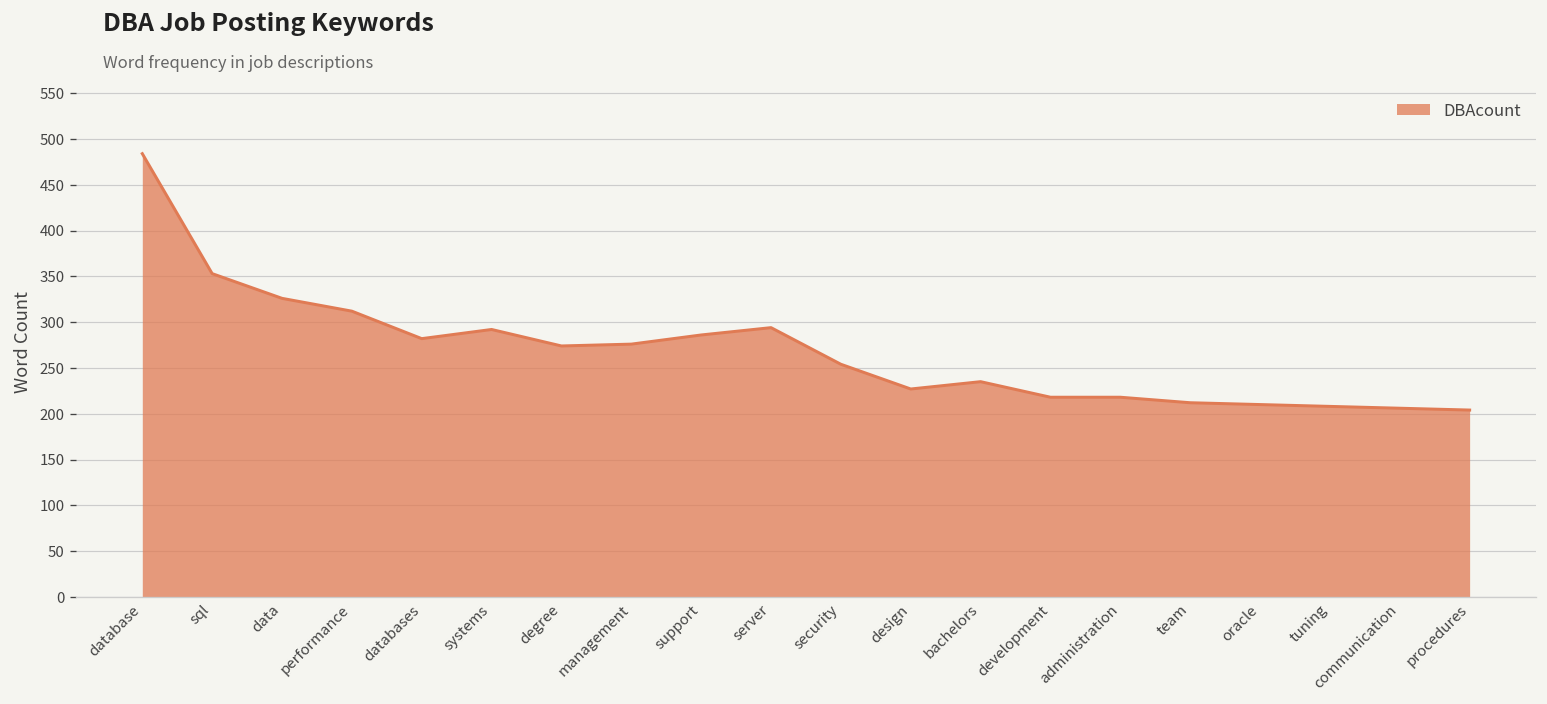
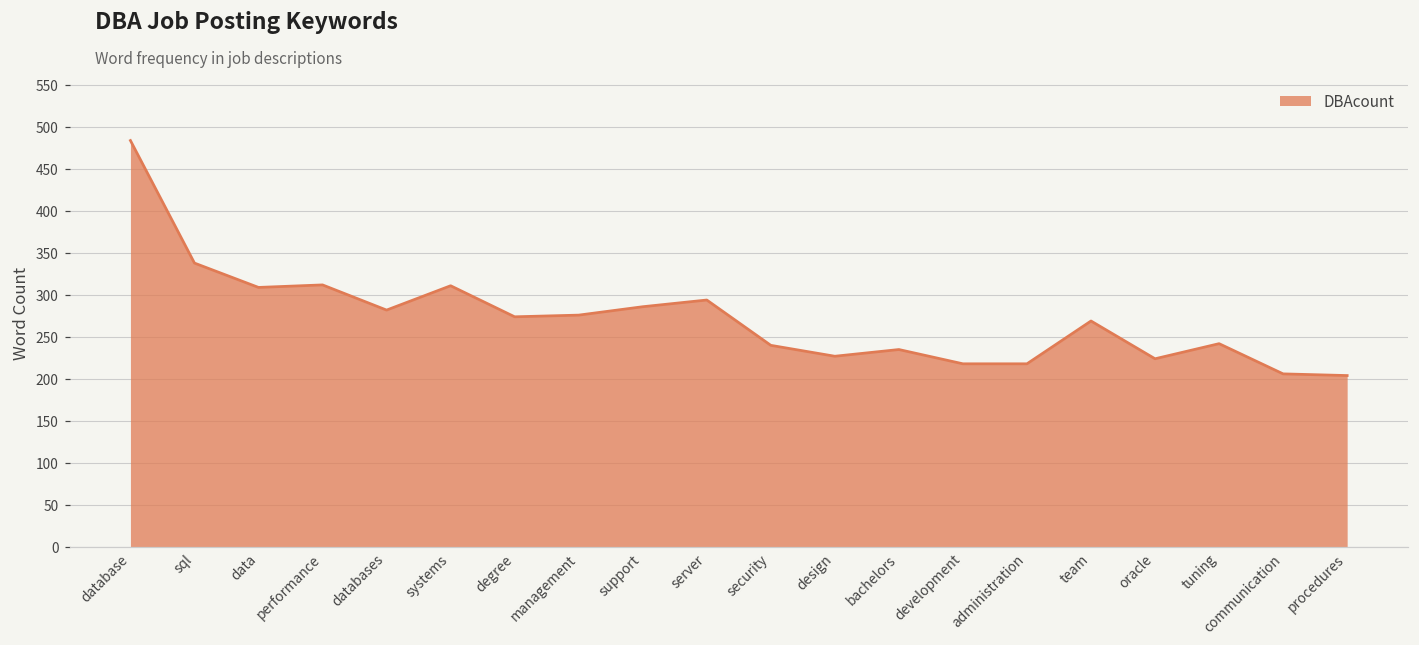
  {
    "database": 480,
-   "sql": 350,
-   "data": 330,
+   "sql": 340,
+   "data": 310,
    "performance": 310,
    "databases": 280,
-   "systems": 290,
+   "systems": 310,
    "degree": 270,
    "management": 280,
    "support": 290,
    "server": 290,
-   "security": 250,
+   "security": 240,
    "design": 230,
    "bachelors": 240,
    "development": 220,
    "administration": 220,
-   "team": 210,
-   "oracle": 210,
-   "tuning": 210,
+   "team": 270,
+   "oracle": 220,
+   "tuning": 240,
    "communication": 210,
    "procedures": 200
  }
